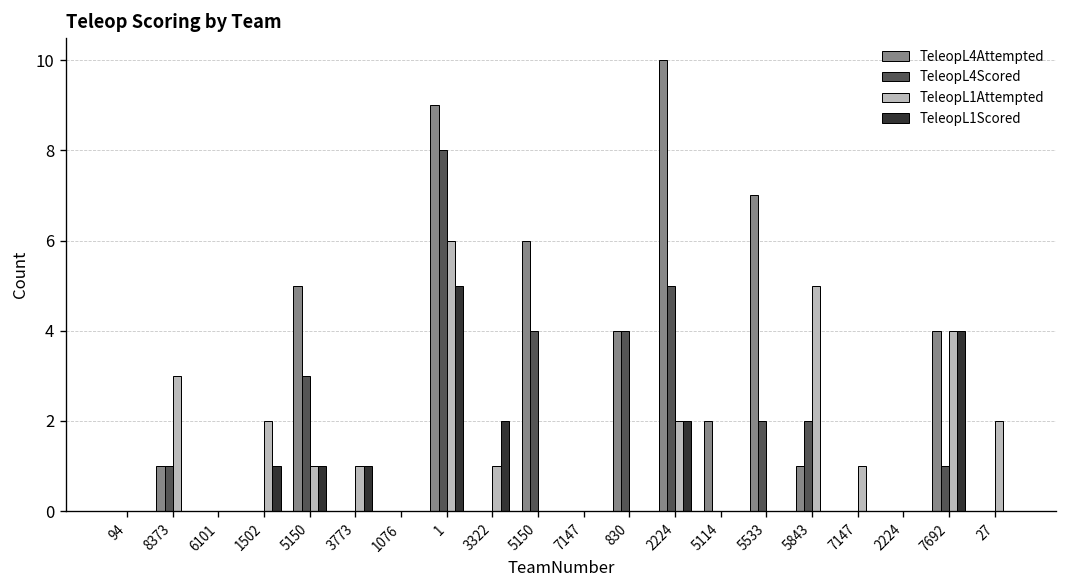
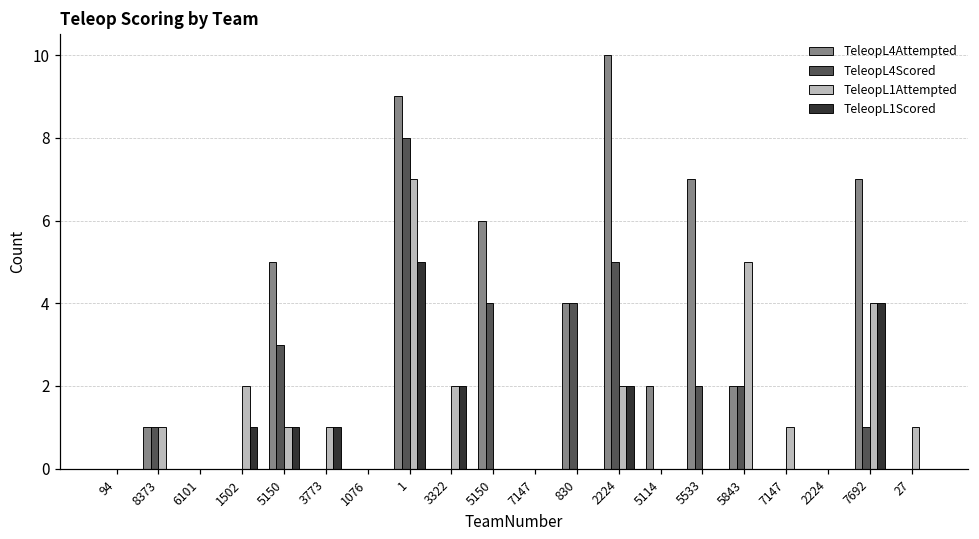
  {
    "TeleopL4Attempted": {
      "94": 0,
      "8373": 1,
      "6101": 0,
      "1502": 0,
      "3773": 0,
      "1076": 0,
      "1": 9,
      "3322": 0,
      "830": 4,
      "5114": 2,
      "5533": 7,
-     "5843": 1,
-     "7692": 4,
+     "5843": 2,
+     "7692": 7,
      "27": 0
    },
    "TeleopL1Attempted": {
      "94": 0,
-     "8373": 3,
+     "8373": 1,
      "6101": 0,
      "1502": 2,
      "3773": 1,
      "1076": 0,
-     "1": 6,
-     "3322": 1,
+     "1": 7,
+     "3322": 2,
      "830": 0,
      "5114": 0,
      "5533": 0,
      "5843": 5,
      "7692": 4,
-     "27": 2
+     "27": 1
    }
  }
